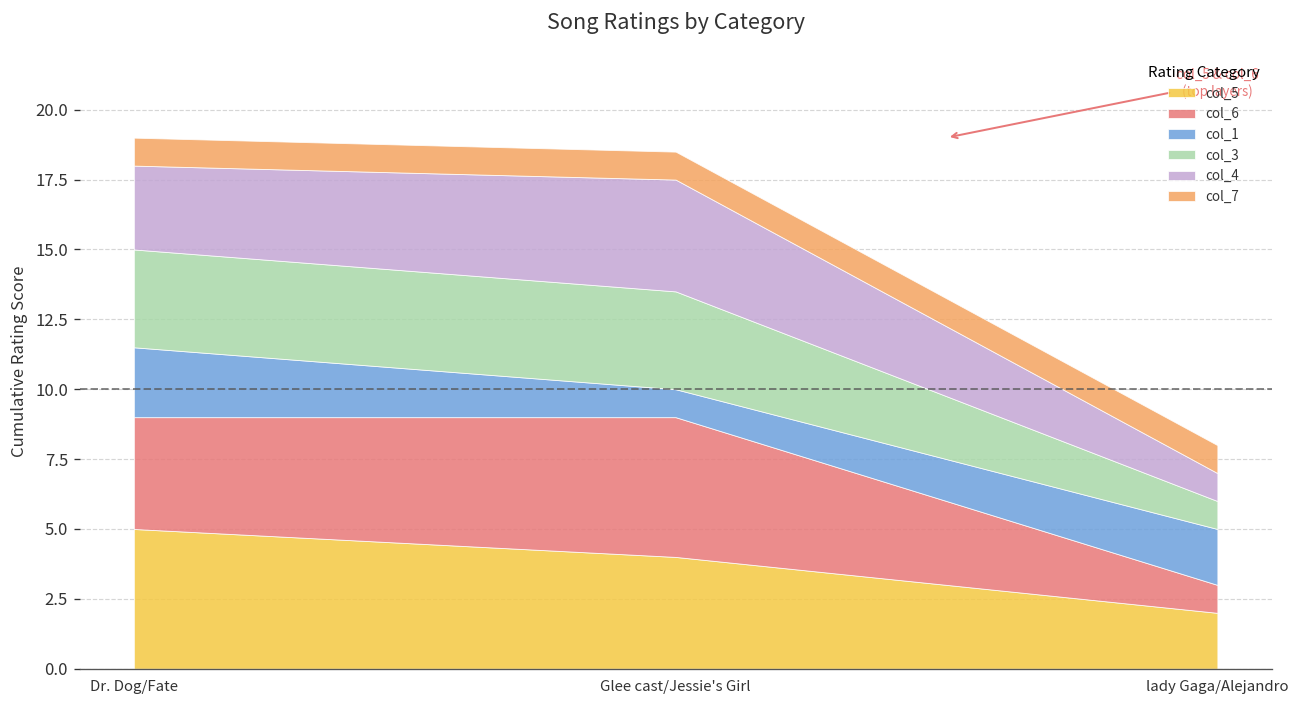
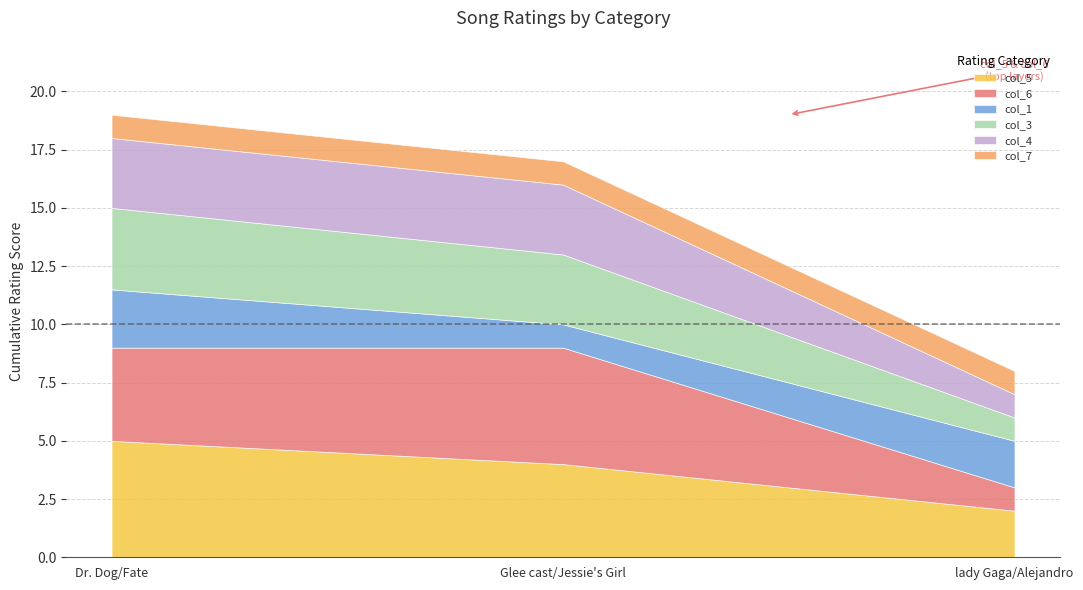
  {
    "col_1": {
      "Dr. Dog/Fate": 2.5,
      "Glee cast/Jessie's Girl": 1.0,
      "lady Gaga/Alejandro": 2.0
    },
    "col_3": {
      "Dr. Dog/Fate": 3.5,
-     "Glee cast/Jessie's Girl": 3.5,
+     "Glee cast/Jessie's Girl": 3.0,
      "lady Gaga/Alejandro": 1.0
    },
    "col_4": {
      "Dr. Dog/Fate": 3,
-     "Glee cast/Jessie's Girl": 4,
+     "Glee cast/Jessie's Girl": 3,
      "lady Gaga/Alejandro": 1
    }
  }
